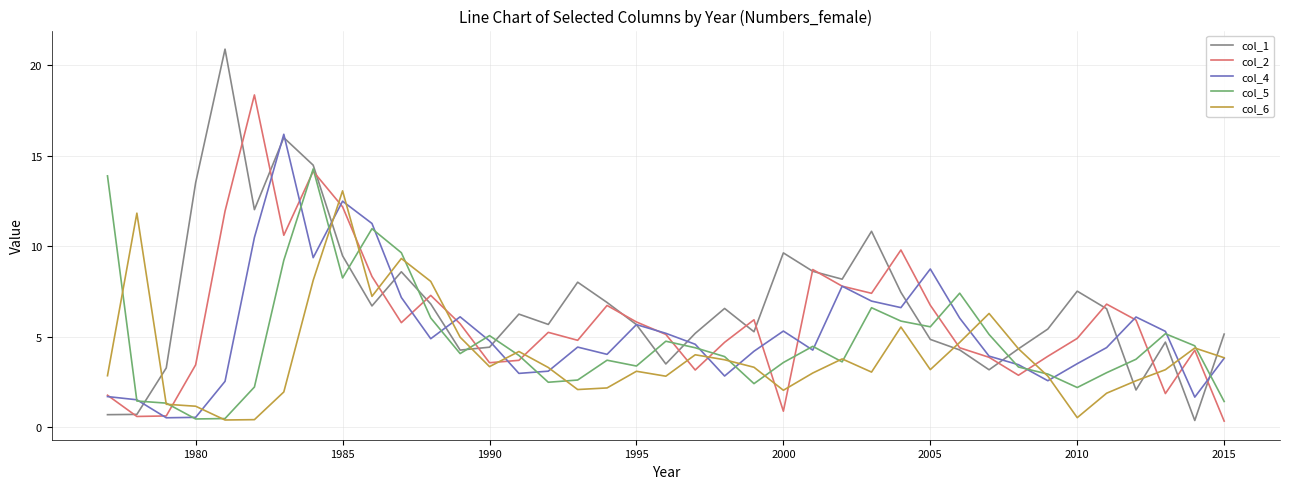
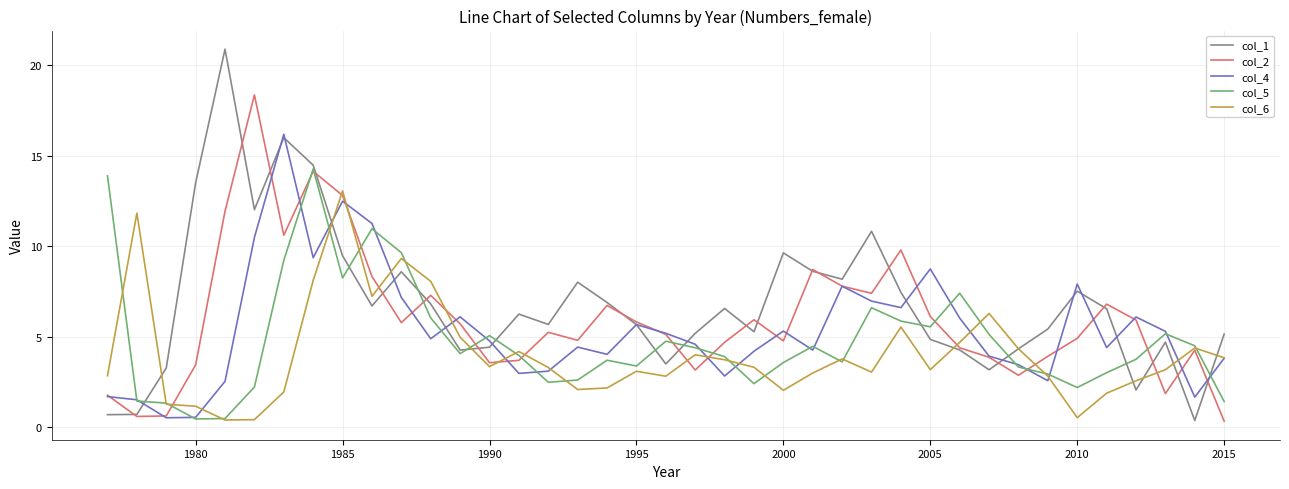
  {
    "col_2": {
      "1980": 3.5,
-     "1985": 12.2,
+     "1985": 12.8,
      "1990": 3.6,
      "1995": 5.8,
-     "2000": 0.9,
-     "2005": 6.7,
+     "2000": 4.8,
+     "2005": 6.1,
      "2010": 4.9,
      "2015": 0.3
    },
    "col_4": {
      "1985": 12.5,
      "1990": 4.8,
      "2000": 5.3,
      "2005": 8.8,
-     "2010": 3.5
+     "2010": 7.9
    },
    "col_6": {
      "1980": 1.2,
      "1985": 13.1,
      "1990": 3.4,
      "1995": 3.1,
      "2000": 2.0,
      "2005": 3.2,
      "2010": 0.5
    }
  }
